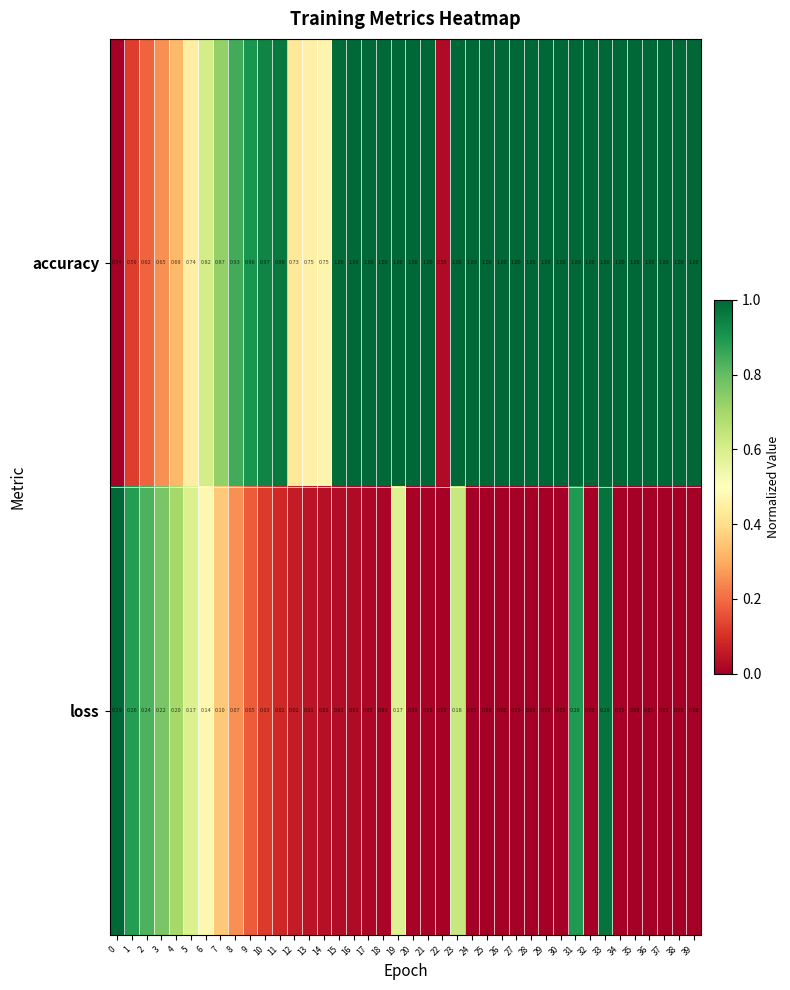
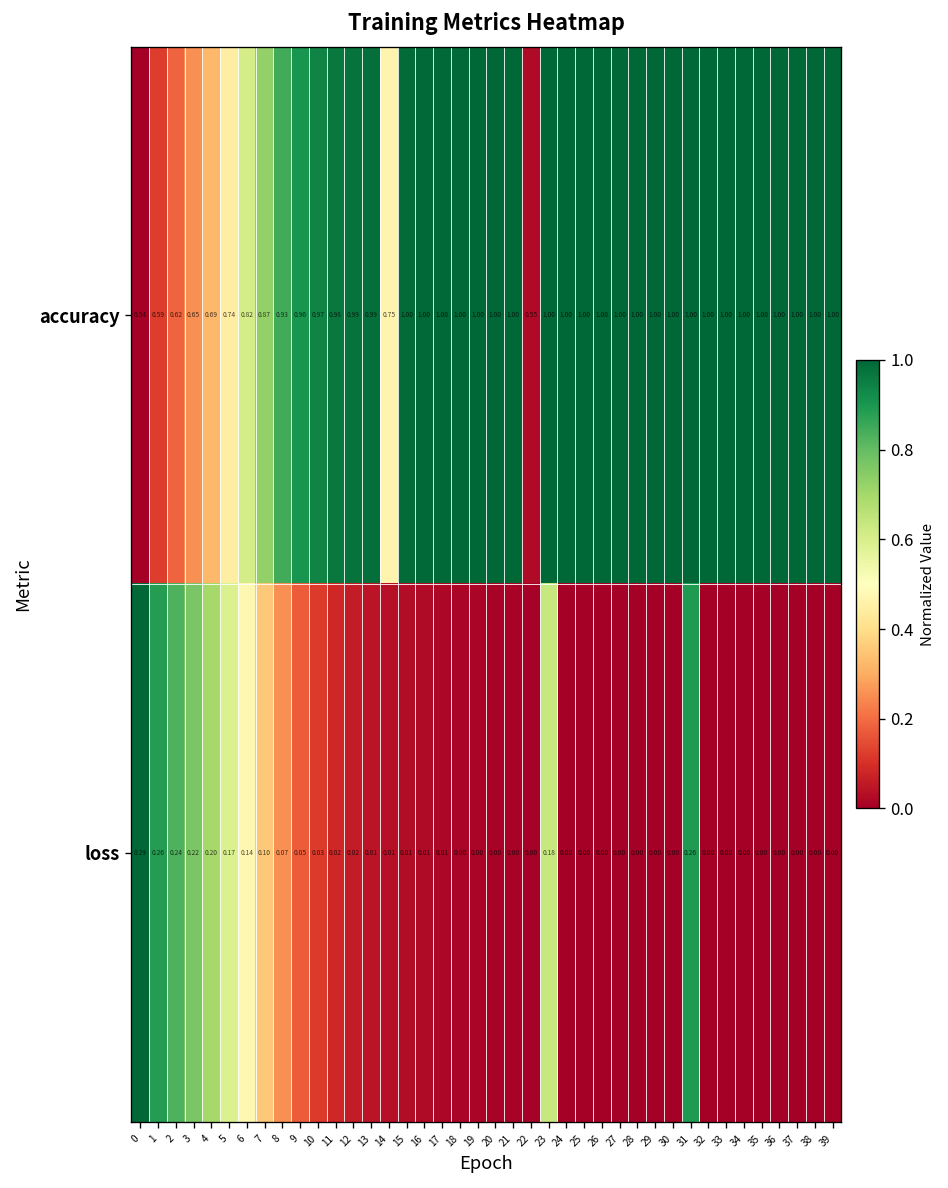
  {
    "accuracy": {
      "0": 0.54,
      "1": 0.59,
      "2": 0.62,
      "3": 0.65,
      "4": 0.69,
      "5": 0.74,
      "6": 0.82,
      "7": 0.87,
      "8": 0.93,
      "9": 0.96,
      "10": 0.97,
      "11": 0.98,
-     "12": 0.73,
-     "13": 0.75,
+     "12": 0.99,
+     "13": 0.99,
      "14": 0.75,
      "15": 1.00,
      "16": 1.00,
      "17": 1.00,
      "18": 1.00,
      "19": 1.00,
      "20": 1.00,
      "21": 1.00,
      "22": 0.55,
      "23": 1.00,
      "24": 1.00,
      "25": 1.00,
      "26": 1.00,
      "27": 1.00,
      "28": 1.00,
      "29": 1.00,
      "30": 1.00,
      "31": 1.00,
      "32": 1.00,
      "33": 1.00,
      "34": 1.00,
      "35": 1.00,
      "36": 1.00,
      "37": 1.00,
      "38": 1.00,
      "39": 1.00
    },
    "loss": {
      "0": 0.29,
      "1": 0.26,
      "2": 0.24,
      "3": 0.22,
      "4": 0.20,
      "5": 0.17,
      "6": 0.14,
      "7": 0.10,
      "8": 0.07,
      "9": 0.05,
      "10": 0.03,
      "11": 0.02,
      "12": 0.02,
      "13": 0.01,
      "14": 0.01,
      "15": 0.01,
      "16": 0.01,
      "17": 0.01,
      "18": 0.00,
-     "19": 0.17,
+     "19": 0.00,
      "20": 0.00,
      "21": 0.00,
      "22": 0.00,
      "23": 0.18,
      "24": 0.00,
      "25": 0.00,
      "26": 0.00,
      "27": 0.00,
      "28": 0.00,
      "29": 0.00,
      "30": 0.00,
      "31": 0.26,
      "32": 0.00,
-     "33": 0.28,
+     "33": 0.00,
      "34": 0.00,
      "35": 0.00,
      "36": 0.00,
      "37": 0.00,
      "38": 0.00,
      "39": 0.00
    }
  }
